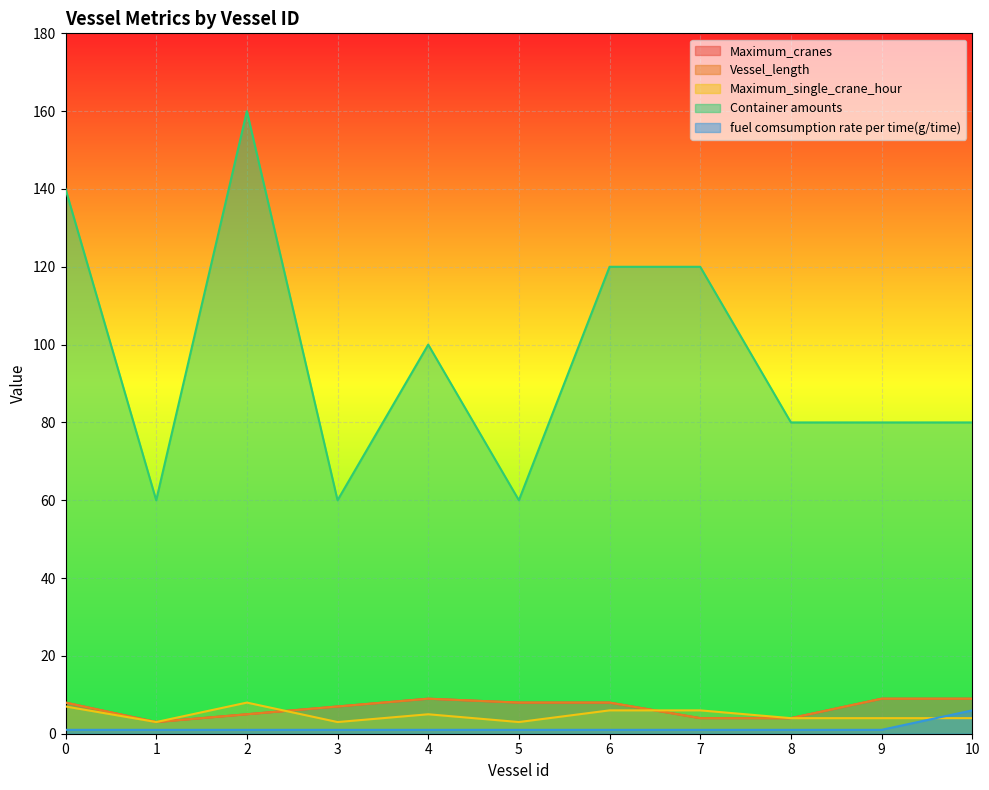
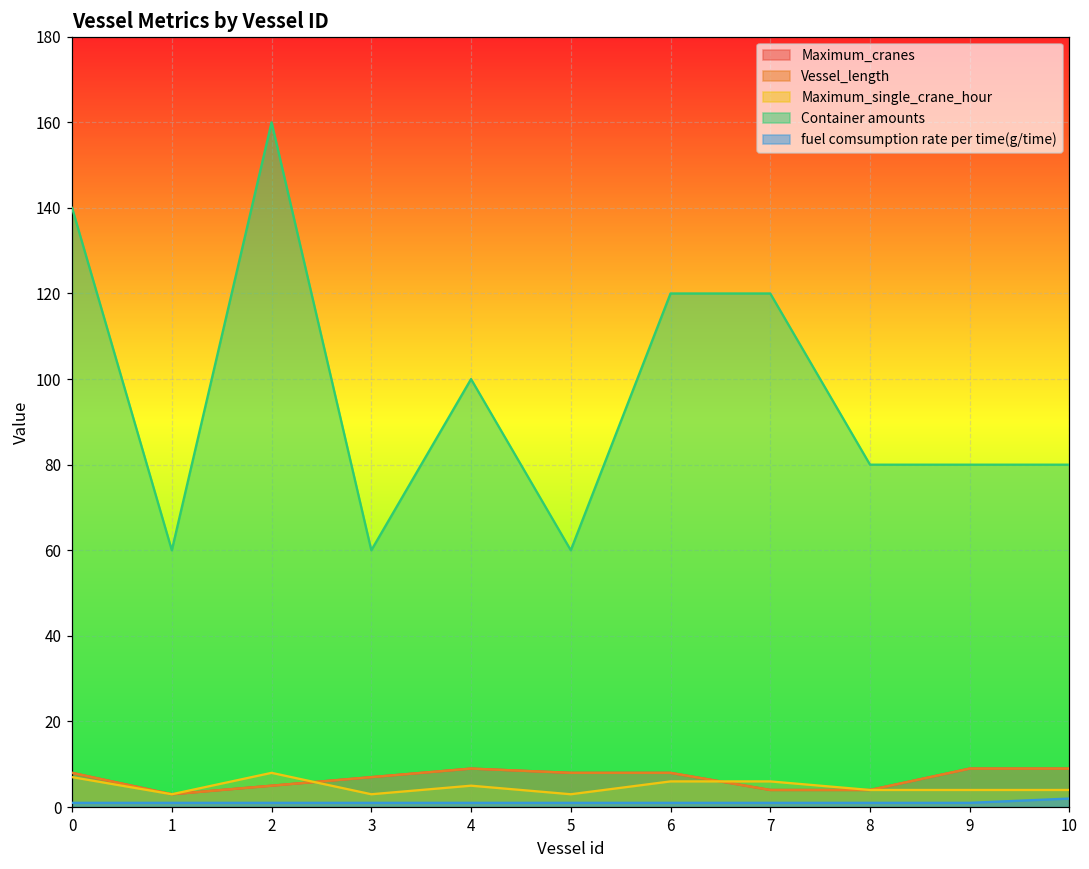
  {
    "Container amounts": {
      "0": 140,
      "1": 60,
      "2": 160,
      "3": 60,
      "4": 100,
      "5": 60,
      "6": 120,
      "7": 120,
      "8": 80,
      "9": 80,
      "10": 80
    },
    "fuel comsumption rate per time(g/time)": {
      "0": 1,
      "1": 1,
      "2": 1,
      "3": 1,
      "4": 1,
      "5": 1,
      "6": 1,
      "7": 1,
      "8": 1,
      "9": 1,
-     "10": 6
+     "10": 2
    }
  }
